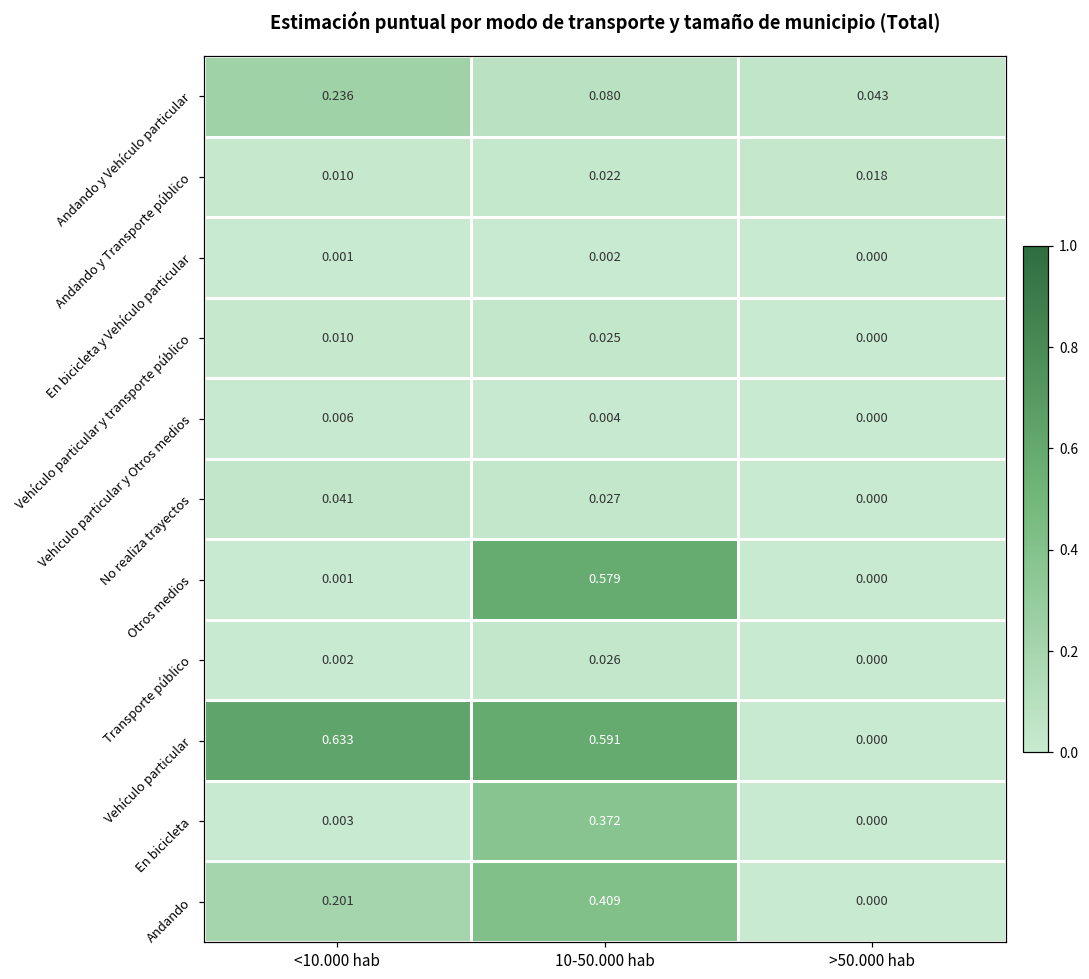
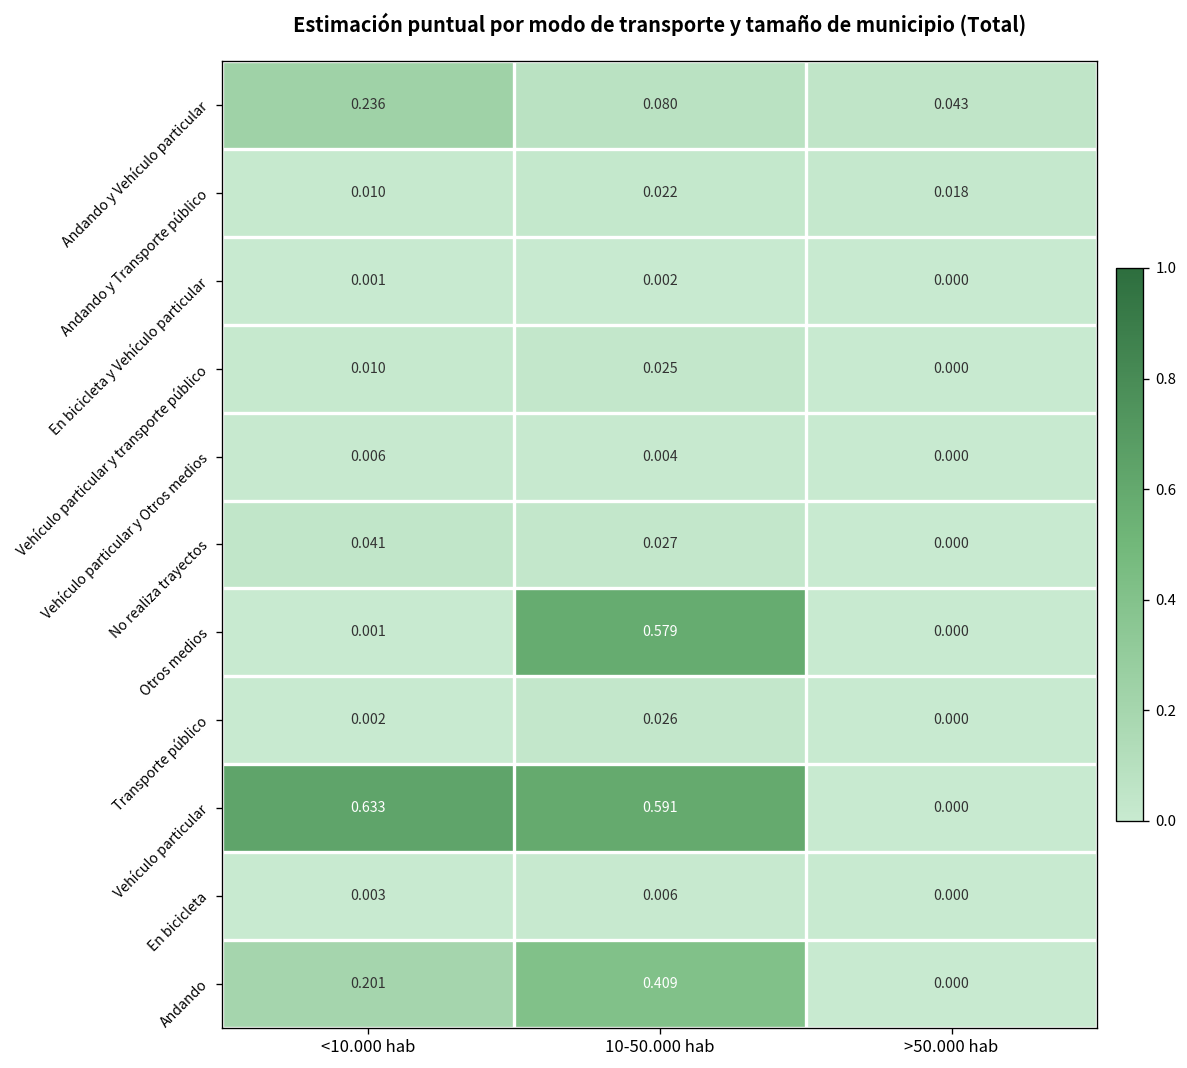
  {
    "Andando y Vehículo particular": {
      "<10.000 hab": 0.236,
      "10-50.000 hab": 0.080,
      ">50.000 hab": 0.043
    },
    "Andando y Transporte público": {
      "<10.000 hab": 0.010,
      "10-50.000 hab": 0.022,
      ">50.000 hab": 0.018
    },
    "En bicicleta y Vehículo particular": {
      "<10.000 hab": 0.001,
      "10-50.000 hab": 0.002,
      ">50.000 hab": 0.000
    },
    "Vehículo particular y transporte público": {
      "<10.000 hab": 0.010,
      "10-50.000 hab": 0.025,
      ">50.000 hab": 0.000
    },
    "Vehículo particular y Otros medios": {
      "<10.000 hab": 0.006,
      "10-50.000 hab": 0.004,
      ">50.000 hab": 0.000
    },
    "No realiza trayectos": {
      "<10.000 hab": 0.041,
      "10-50.000 hab": 0.027,
      ">50.000 hab": 0.000
    },
    "Otros medios": {
      "<10.000 hab": 0.001,
      "10-50.000 hab": 0.579,
      ">50.000 hab": 0.000
    },
    "Transporte público": {
      "<10.000 hab": 0.002,
      "10-50.000 hab": 0.026,
      ">50.000 hab": 0.000
    },
    "Vehículo particular": {
      "<10.000 hab": 0.633,
      "10-50.000 hab": 0.591,
      ">50.000 hab": 0.000
    },
    "En bicicleta": {
      "<10.000 hab": 0.003,
-     "10-50.000 hab": 0.372,
+     "10-50.000 hab": 0.006,
      ">50.000 hab": 0.000
    },
    "Andando": {
      "<10.000 hab": 0.201,
      "10-50.000 hab": 0.409,
      ">50.000 hab": 0.000
    }
  }
